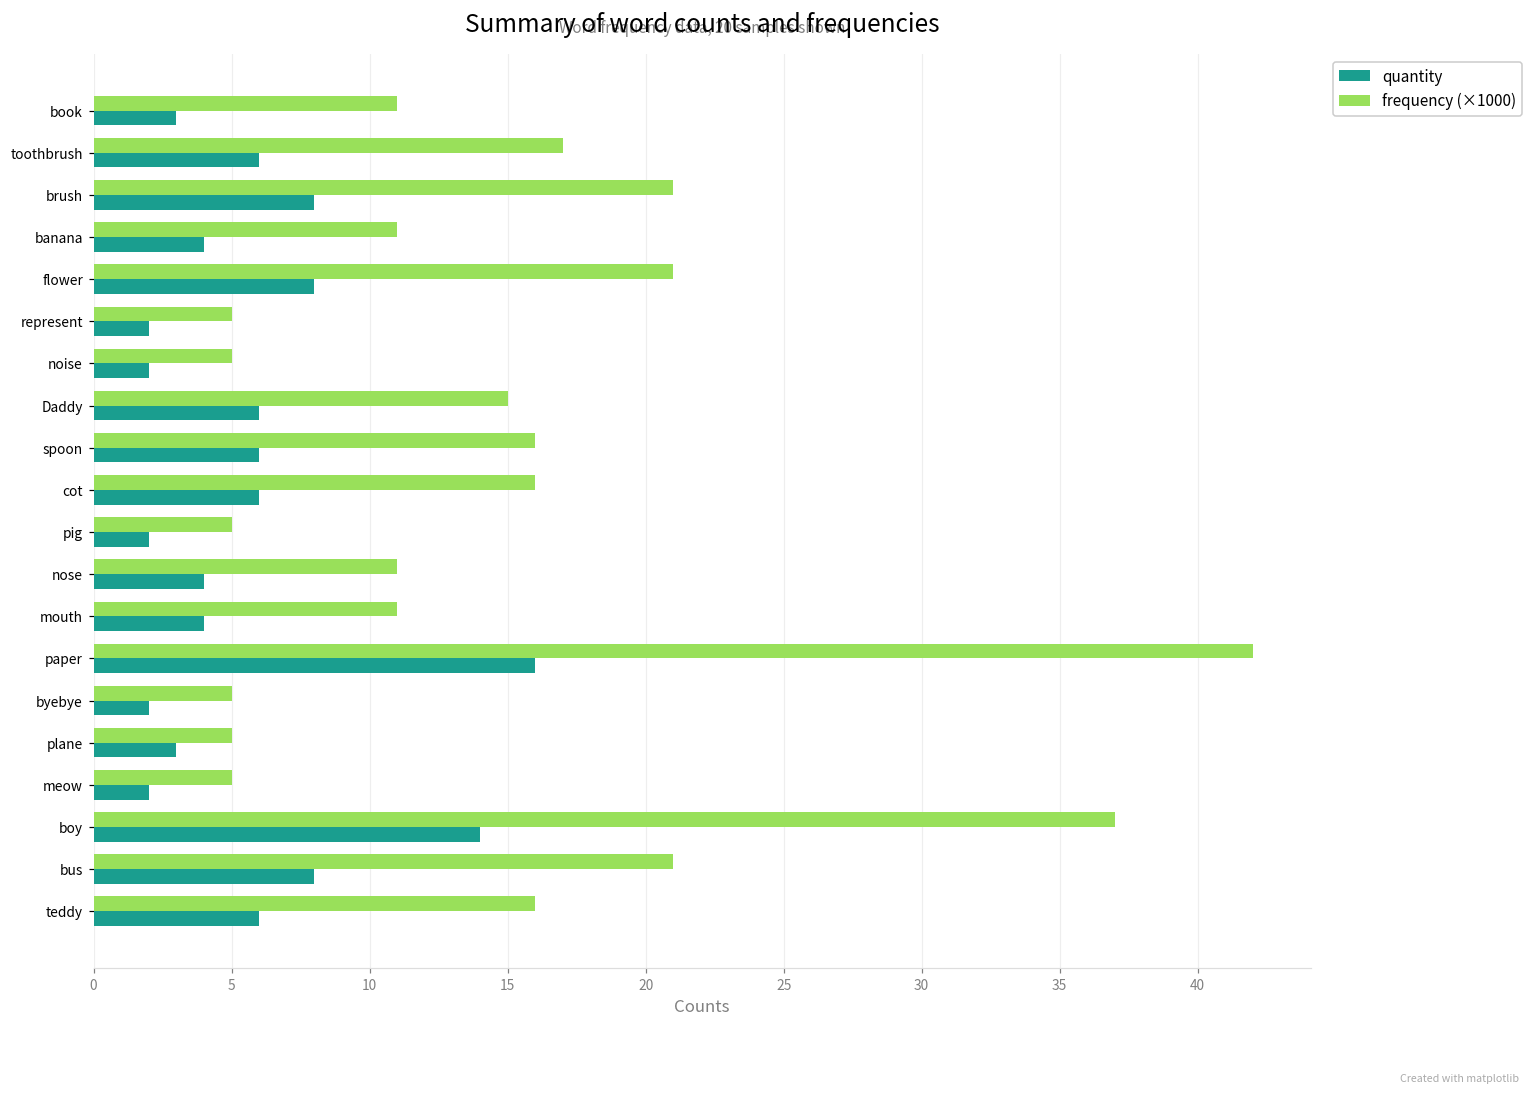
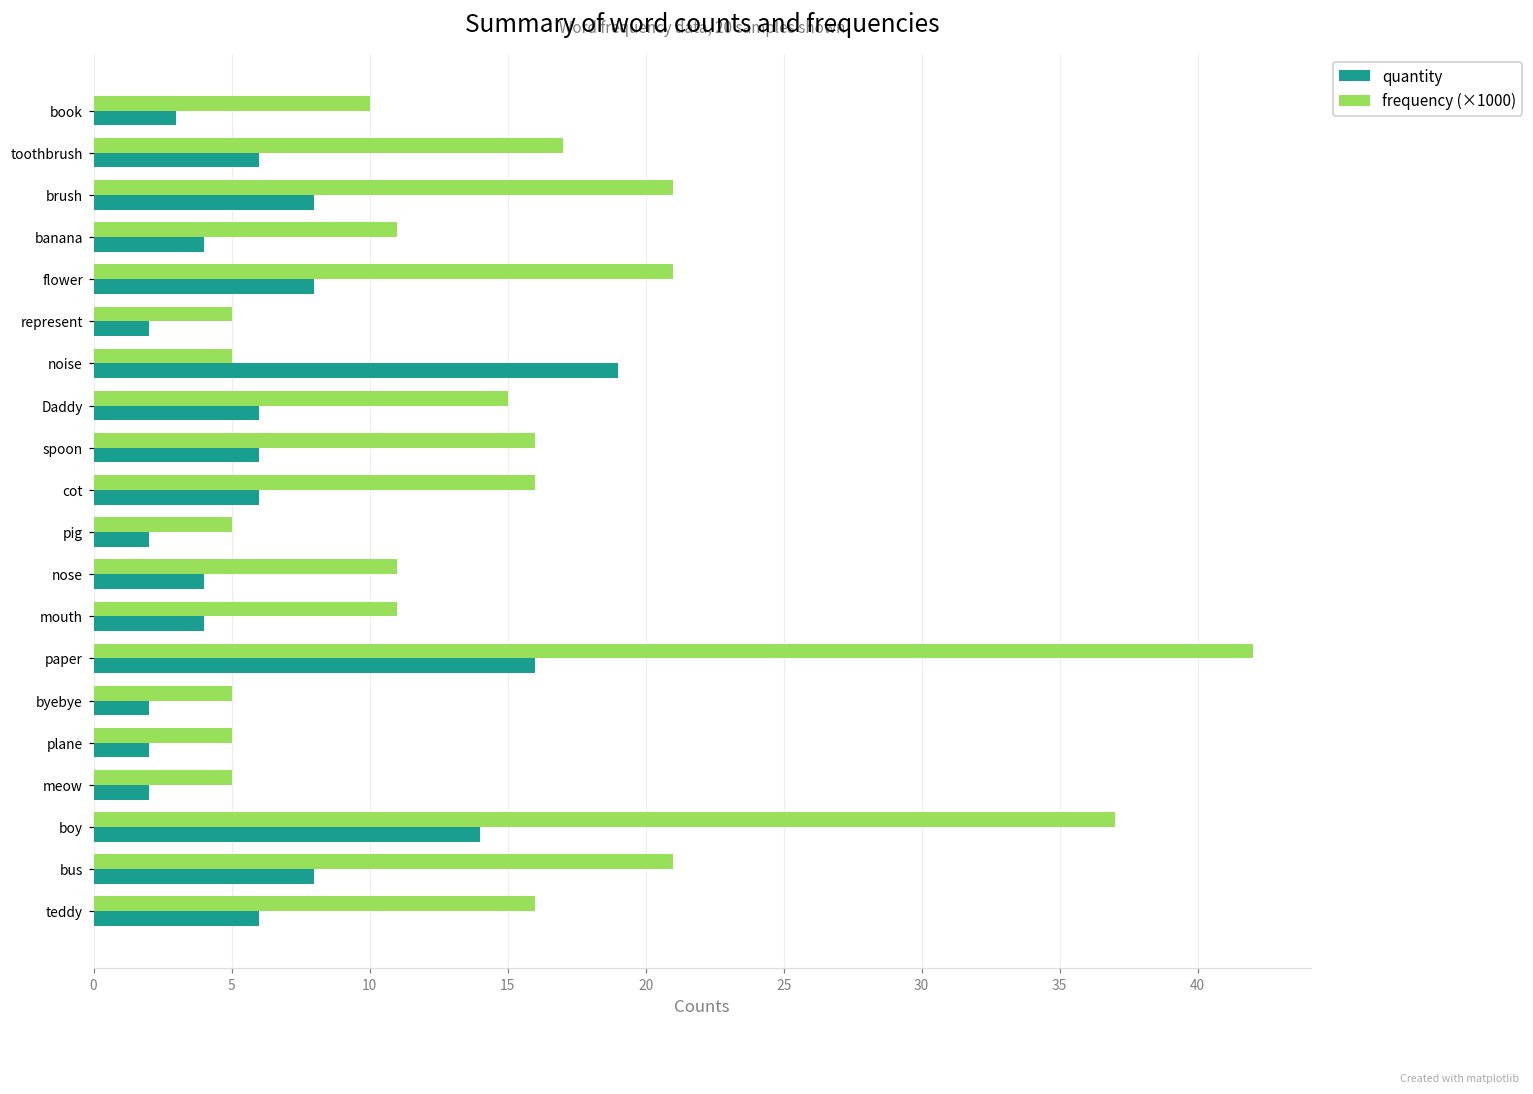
  {
    "quantity": {
      "book": 3,
      "toothbrush": 6,
      "brush": 8,
      "banana": 4,
      "flower": 8,
      "represent": 2,
-     "noise": 2,
+     "noise": 19,
      "Daddy": 6,
      "spoon": 6,
      "cot": 6,
      "pig": 2,
      "nose": 4,
      "mouth": 4,
      "paper": 16,
      "byebye": 2,
-     "plane": 3,
+     "plane": 2,
      "meow": 2,
      "boy": 14,
      "bus": 8,
      "teddy": 6
    },
    "frequency (×1000)": {
-     "book": 11.0,
+     "book": 10.0,
      "toothbrush": 17.0,
      "brush": 21.0,
      "banana": 11.0,
      "flower": 21.0,
      "represent": 5.0,
      "noise": 5.0,
      "Daddy": 15.0,
      "spoon": 16.0,
      "cot": 16.0,
      "pig": 5.0,
      "nose": 11.0,
      "mouth": 11.0,
      "paper": 42.0,
      "byebye": 5.0,
      "plane": 5.0,
      "meow": 5.0,
      "boy": 37.0,
      "bus": 21.0,
      "teddy": 16.0
    }
  }
